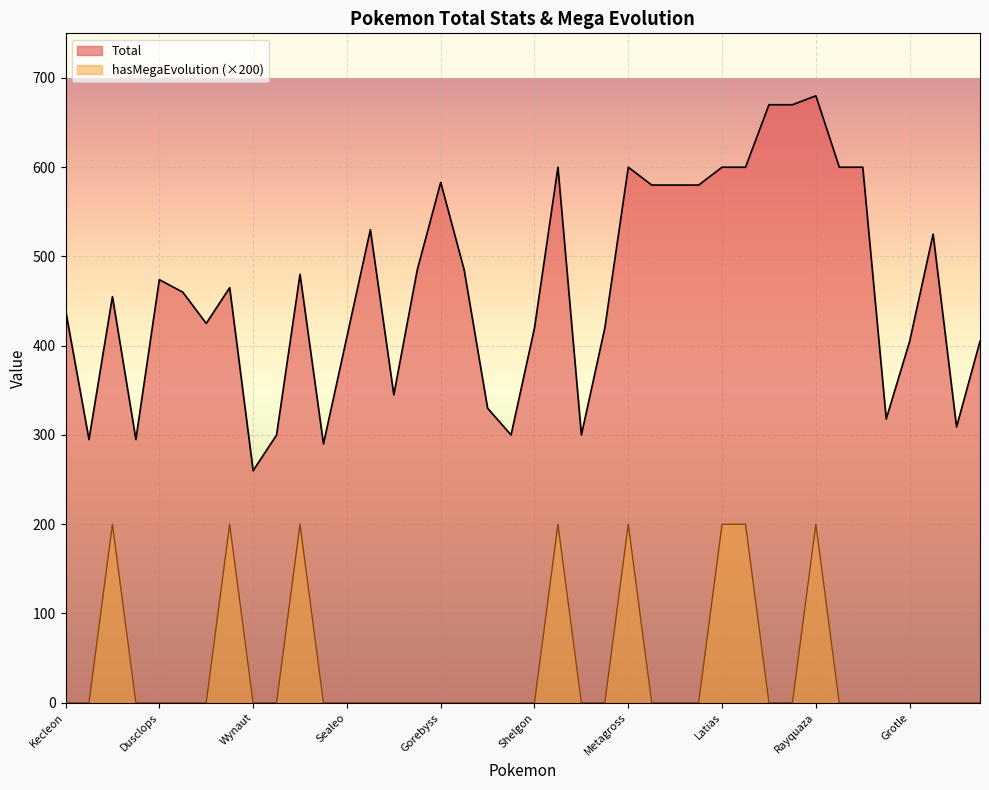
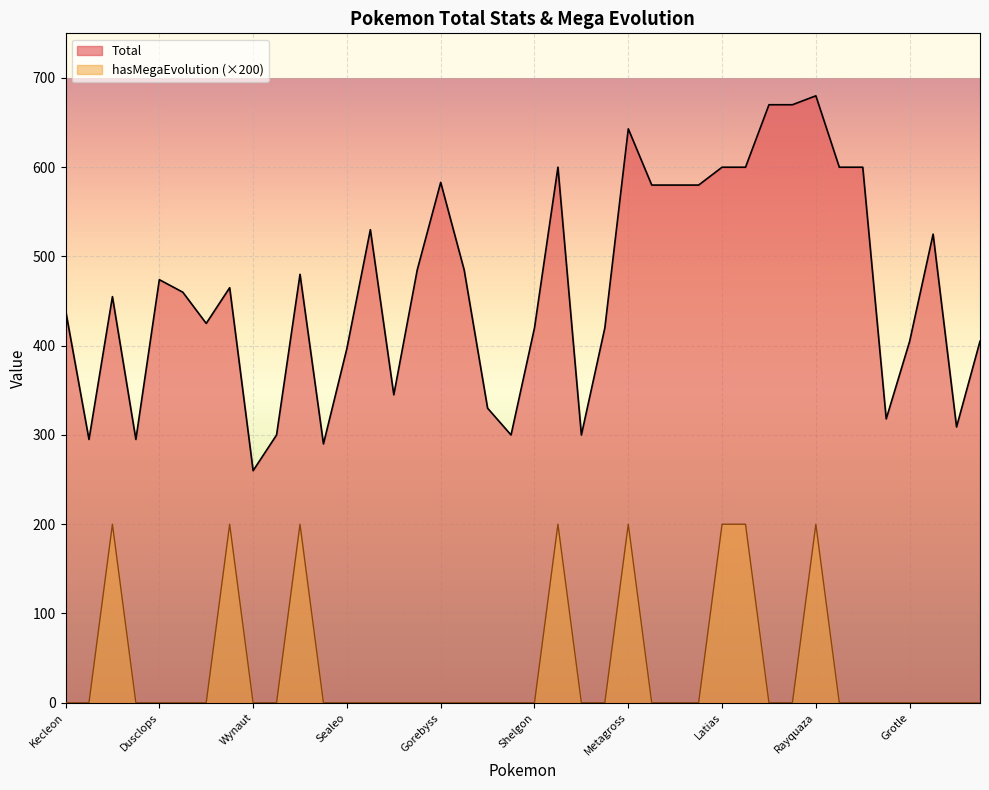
  {
    "Total": {
      "Kecleon": 440,
      "Dusclops": 470,
      "Wynaut": 260,
-     "Sealeo": 410,
+     "Sealeo": 400,
      "Gorebyss": 580,
      "Shelgon": 420,
-     "Metagross": 600,
+     "Metagross": 640,
      "Latias": 600,
      "Rayquaza": 680,
      "Grotle": 410
    },
    "hasMegaEvolution (×200)": {
      "Kecleon": 0,
      "Dusclops": 0,
      "Wynaut": 0,
      "Sealeo": 0,
      "Gorebyss": 0,
      "Shelgon": 0,
      "Metagross": 200,
      "Latias": 200,
      "Rayquaza": 200,
      "Grotle": 0
    }
  }
